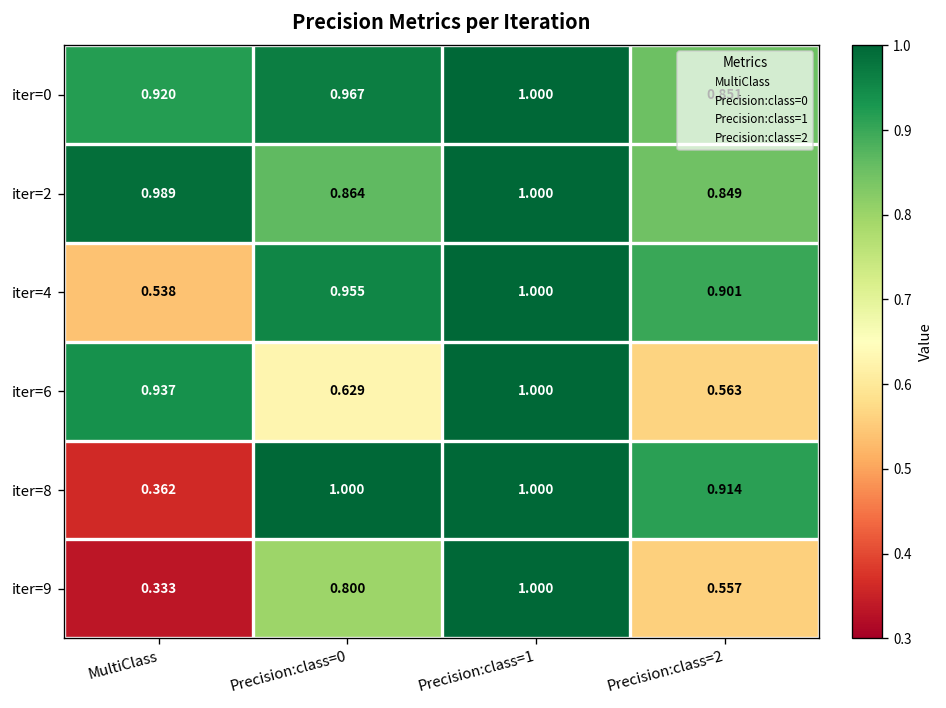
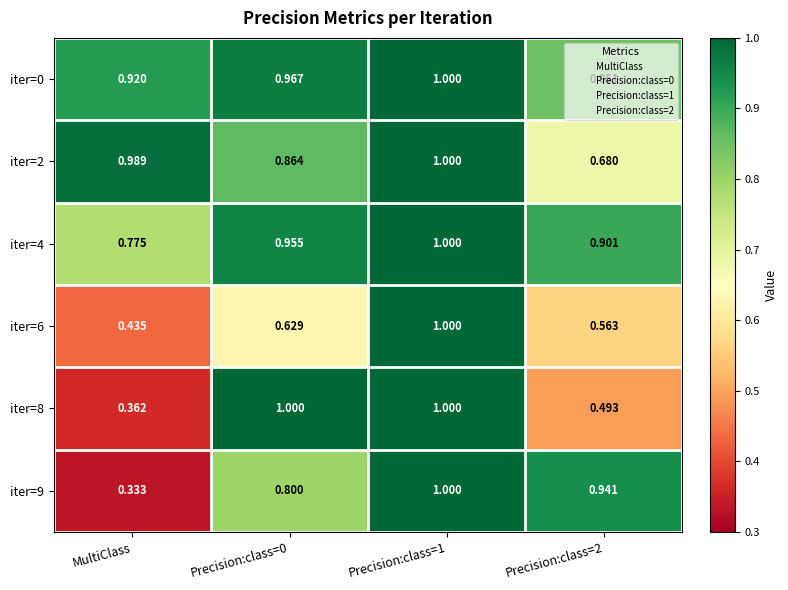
  {
    "iter=0": {
      "MultiClass": 0.920,
      "Precision:class=0": 0.967,
      "Precision:class=1": 1.000
    },
    "iter=2": {
      "MultiClass": 0.989,
      "Precision:class=0": 0.864,
      "Precision:class=1": 1.000,
-     "Precision:class=2": 0.849
+     "Precision:class=2": 0.680
    },
    "iter=4": {
-     "MultiClass": 0.538,
+     "MultiClass": 0.775,
      "Precision:class=0": 0.955,
      "Precision:class=1": 1.000,
      "Precision:class=2": 0.901
    },
    "iter=6": {
-     "MultiClass": 0.937,
+     "MultiClass": 0.435,
      "Precision:class=0": 0.629,
      "Precision:class=1": 1.000,
      "Precision:class=2": 0.563
    },
    "iter=8": {
      "MultiClass": 0.362,
      "Precision:class=0": 1.000,
      "Precision:class=1": 1.000,
-     "Precision:class=2": 0.914
+     "Precision:class=2": 0.493
    },
    "iter=9": {
      "MultiClass": 0.333,
      "Precision:class=0": 0.800,
      "Precision:class=1": 1.000,
-     "Precision:class=2": 0.557
+     "Precision:class=2": 0.941
    }
  }
